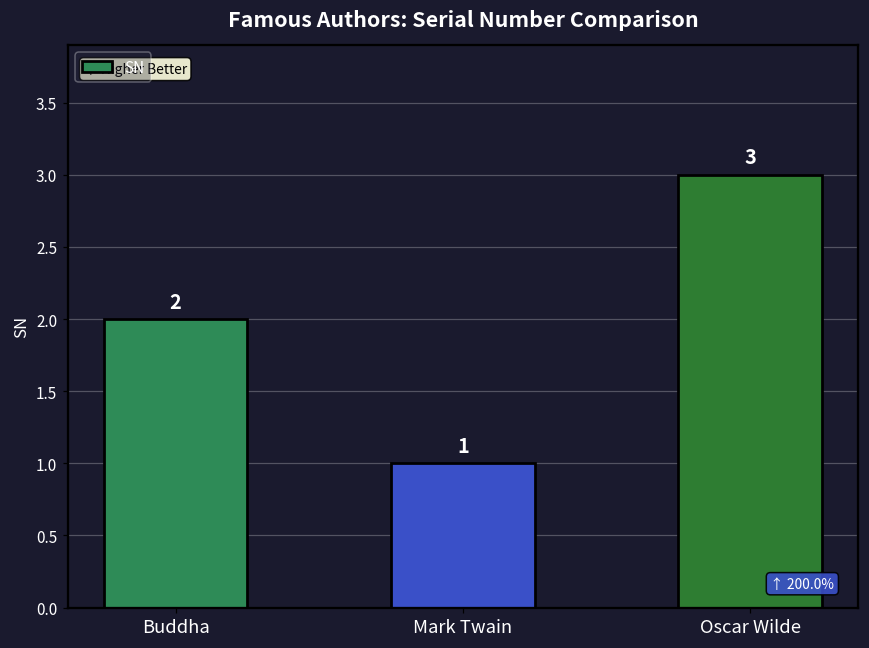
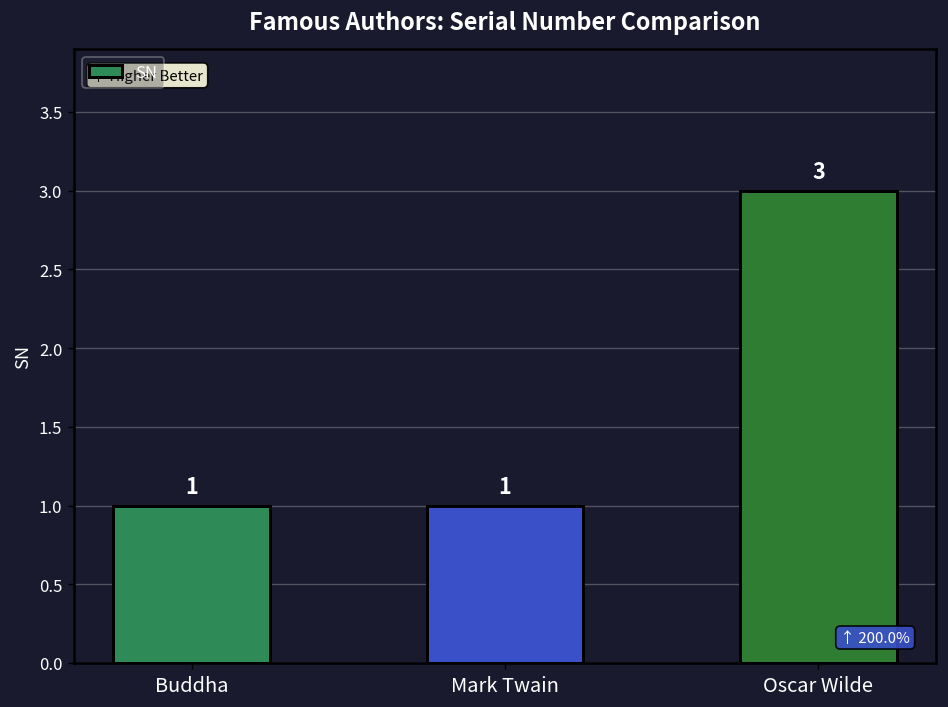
  {
-   "Buddha": 2,
+   "Buddha": 1,
    "Mark Twain": 1,
    "Oscar Wilde": 3
  }
